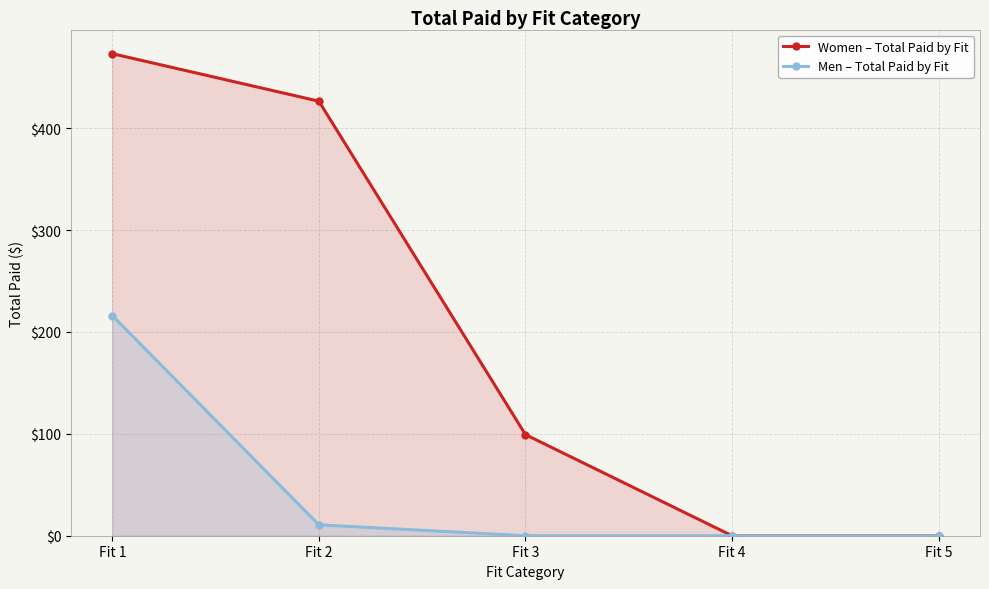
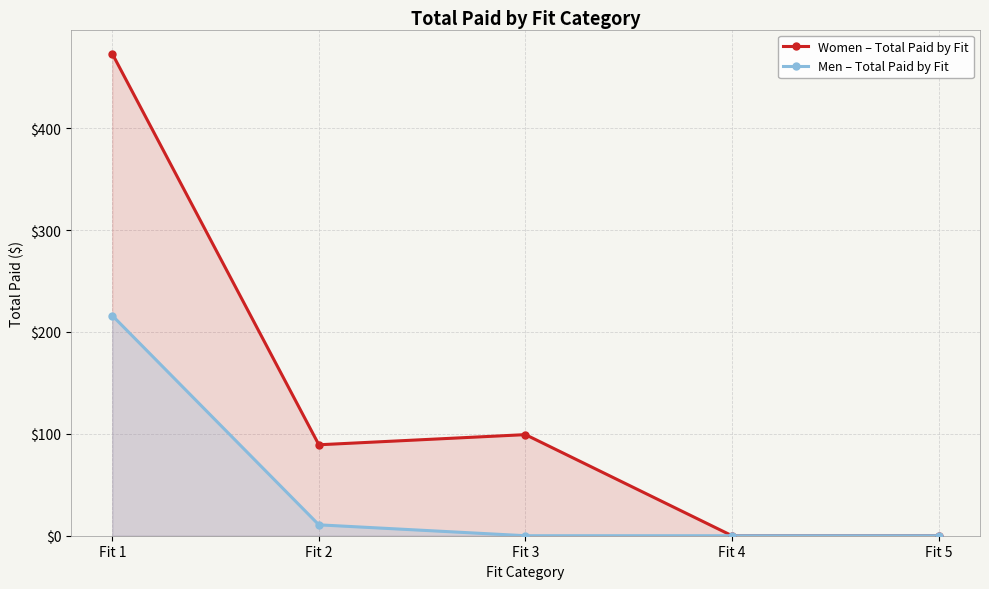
  {
    "Women – Total Paid by Fit": {
      "Fit 1": "$473",
-     "Fit 2": "$427",
+     "Fit 2": "$89",
      "Fit 3": "$99"
    },
    "Men – Total Paid by Fit": {
      "Fit 1": "$216",
      "Fit 2": "$11",
      "Fit 3": "$0"
    }
  }
